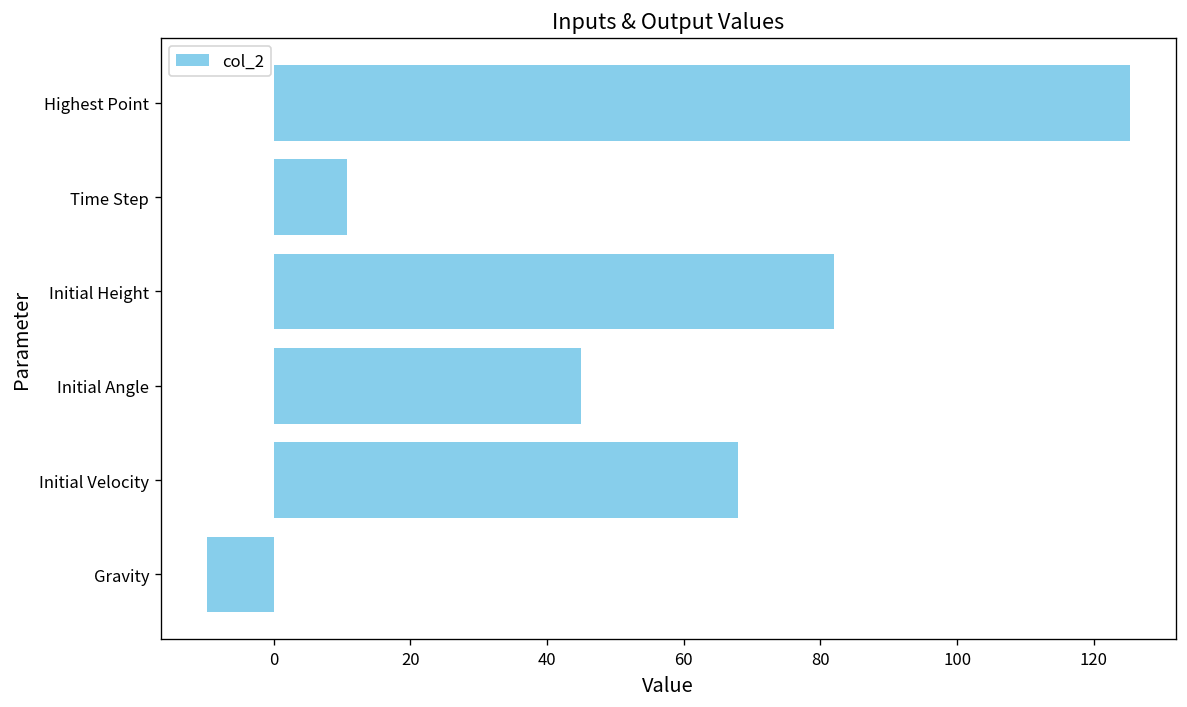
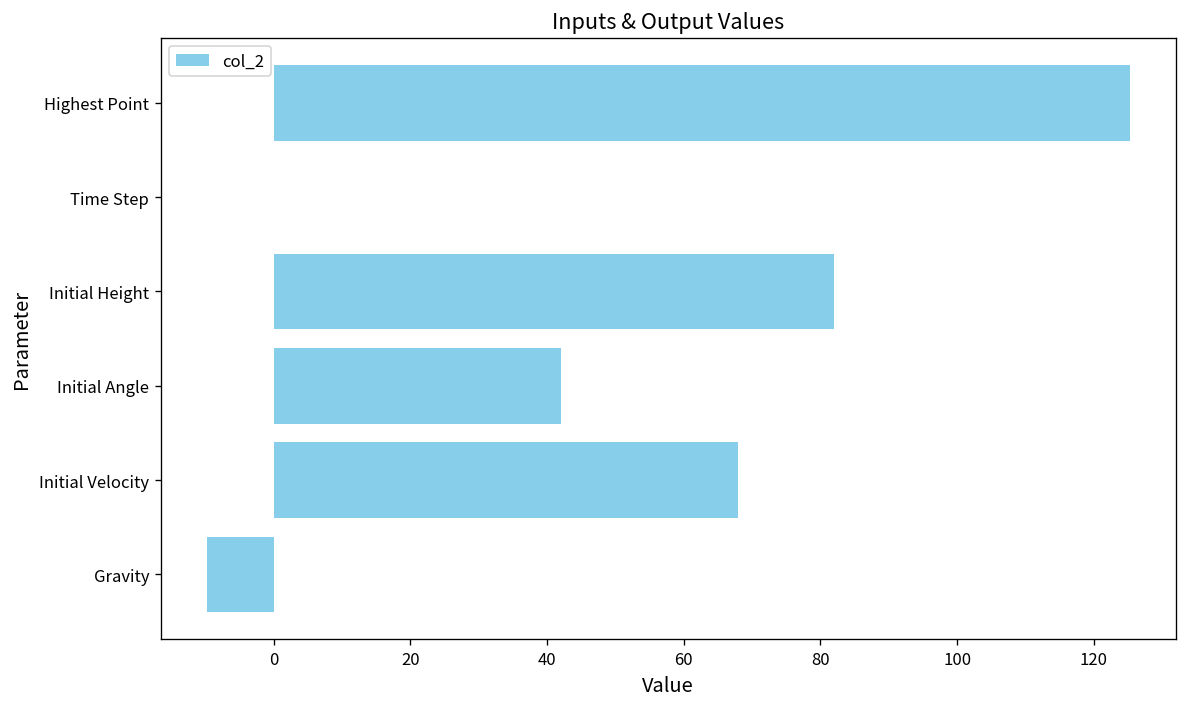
  {
    "Highest Point": 125,
-   "Time Step": 11,
+   "Time Step": 0,
    "Initial Height": 82,
-   "Initial Angle": 45,
+   "Initial Angle": 42,
    "Initial Velocity": 68,
    "Gravity": -10
  }
